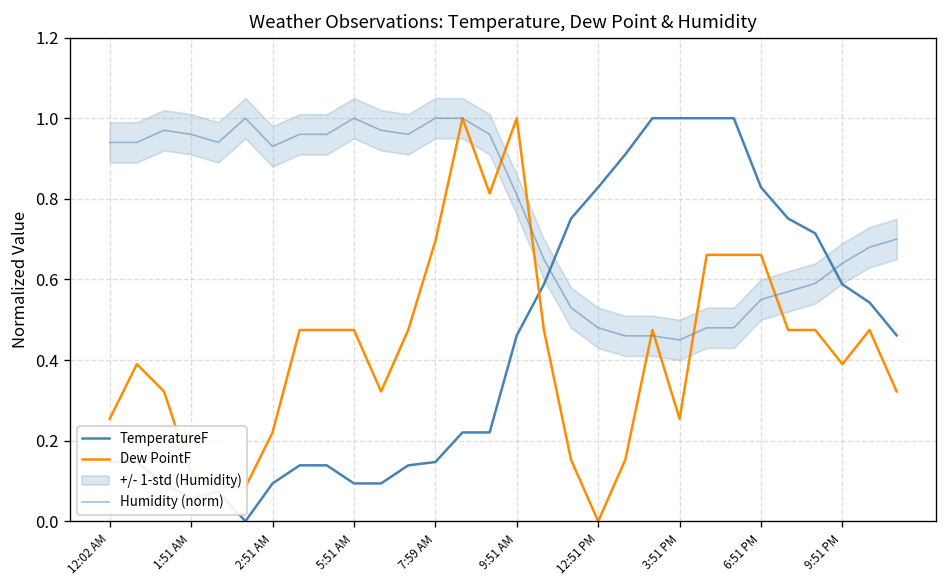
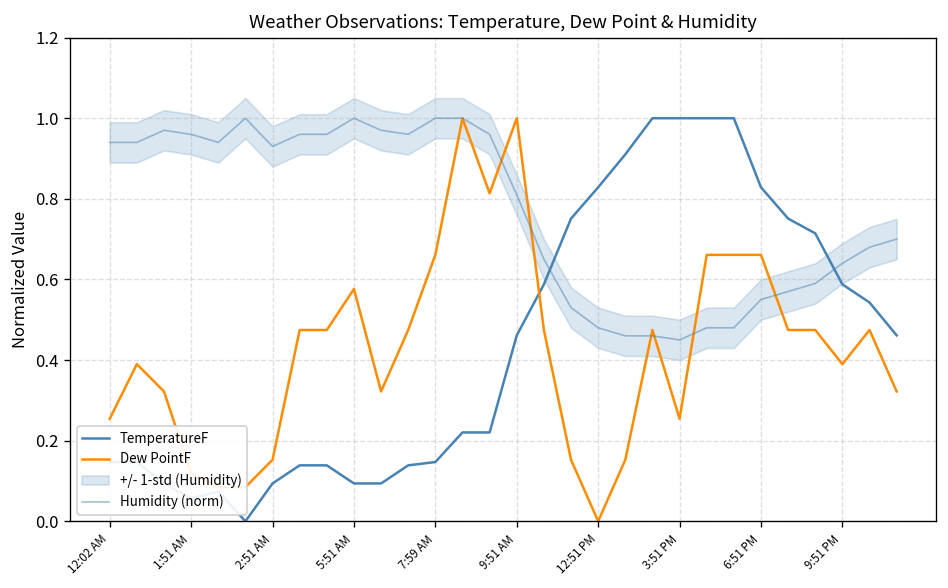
  {
    "Dew PointF": {
      "12:02 AM": 0.25,
-     "2:51 AM": 0.22,
-     "5:51 AM": 0.47,
-     "7:59 AM": 0.69,
+     "2:51 AM": 0.15,
+     "5:51 AM": 0.58,
+     "7:59 AM": 0.66,
      "9:51 AM": 1.00,
      "12:51 PM": 0.00,
      "3:51 PM": 0.25,
      "6:51 PM": 0.66,
      "9:51 PM": 0.39
    }
  }
